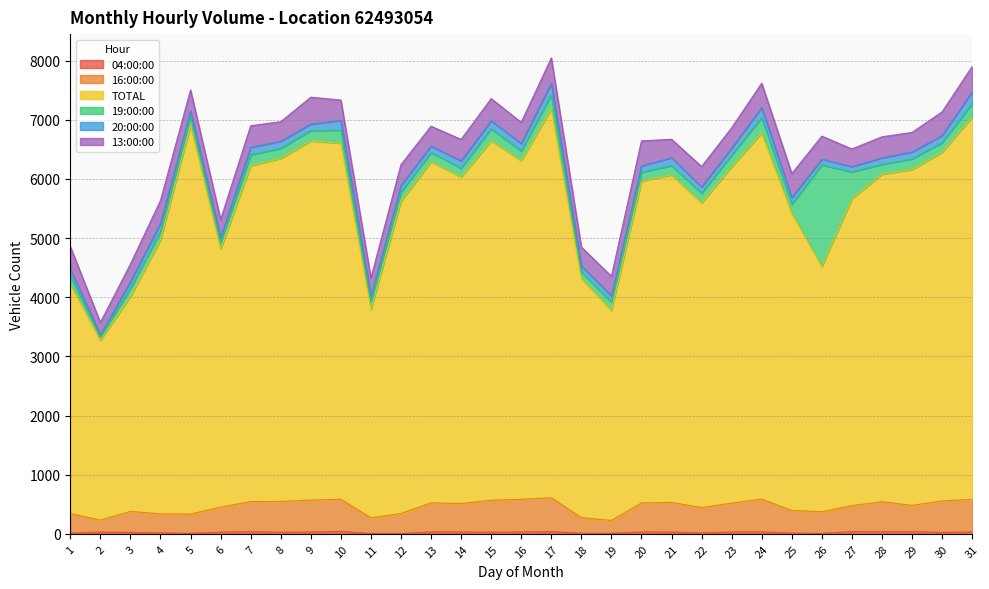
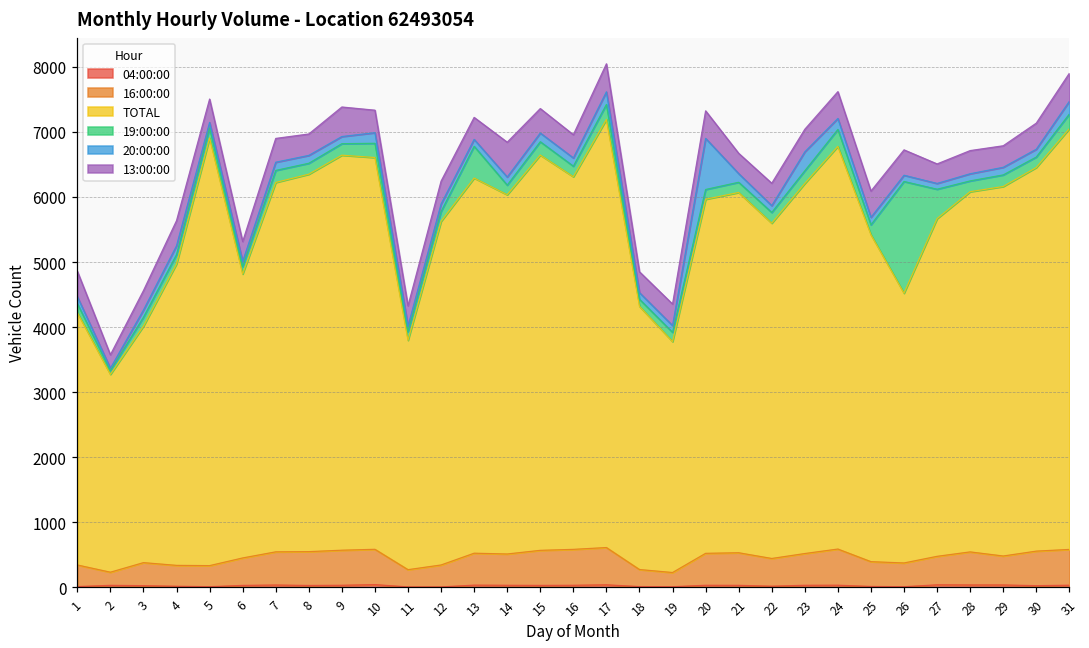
  {
    "TOTAL": {
      "1": 3900,
      "2": 3000,
      "3": 3600,
      "4": 4600,
      "5": 6600,
      "6": 4400,
      "7": 5700,
      "8": 5800,
      "9": 6100,
      "10": 6000,
      "11": 3500,
      "12": 5300,
      "13": 5800,
      "14": 5500,
      "15": 6100,
      "16": 5700,
      "17": 6600,
      "18": 4000,
      "19": 3600,
      "20": 5400,
      "21": 5500,
      "22": 5200,
      "23": 5700,
      "24": 6200,
      "25": 5000,
      "26": 4100,
      "27": 5200,
      "28": 5500,
      "29": 5700,
      "30": 5900,
      "31": 6500
    },
    "19:00:00": {
      "1": 100,
      "3": 100,
      "4": 100,
      "5": 200,
      "6": 100,
      "7": 200,
      "8": 200,
      "9": 200,
      "10": 200,
      "11": 100,
      "12": 200,
-     "13": 200,
+     "13": 500,
      "14": 100,
      "15": 200,
      "16": 200,
      "17": 200,
      "18": 100,
      "19": 100,
      "20": 200,
      "21": 200,
      "22": 200,
      "23": 200,
      "24": 300,
      "25": 200,
      "26": 1700,
      "27": 500,
      "28": 200,
      "29": 200,
      "30": 200,
      "31": 200
    },
    "20:00:00": {
      "1": 100,
      "3": 100,
      "4": 100,
      "5": 100,
      "6": 100,
      "7": 100,
      "8": 100,
      "9": 100,
      "10": 200,
      "11": 100,
      "12": 100,
      "13": 100,
      "14": 100,
      "15": 100,
      "16": 100,
      "17": 200,
      "18": 100,
      "19": 100,
-     "20": 100,
+     "20": 800,
      "21": 100,
      "22": 100,
-     "23": 100,
+     "23": 300,
      "24": 200,
      "25": 100,
      "26": 100,
      "27": 100,
      "28": 100,
      "29": 100,
      "30": 100,
      "31": 200
    },
    "13:00:00": {
      "1": 400,
      "2": 200,
      "3": 300,
      "4": 400,
      "5": 400,
      "6": 300,
      "7": 400,
      "8": 300,
      "9": 500,
      "10": 300,
      "11": 300,
      "12": 400,
      "13": 300,
-     "14": 400,
+     "14": 500,
      "15": 400,
      "16": 400,
      "17": 400,
      "18": 300,
      "19": 300,
      "20": 400,
      "21": 300,
      "22": 300,
      "23": 300,
      "24": 400,
      "25": 400,
      "26": 400,
      "27": 300,
      "28": 400,
      "29": 300,
      "30": 400,
      "31": 400
    }
  }
